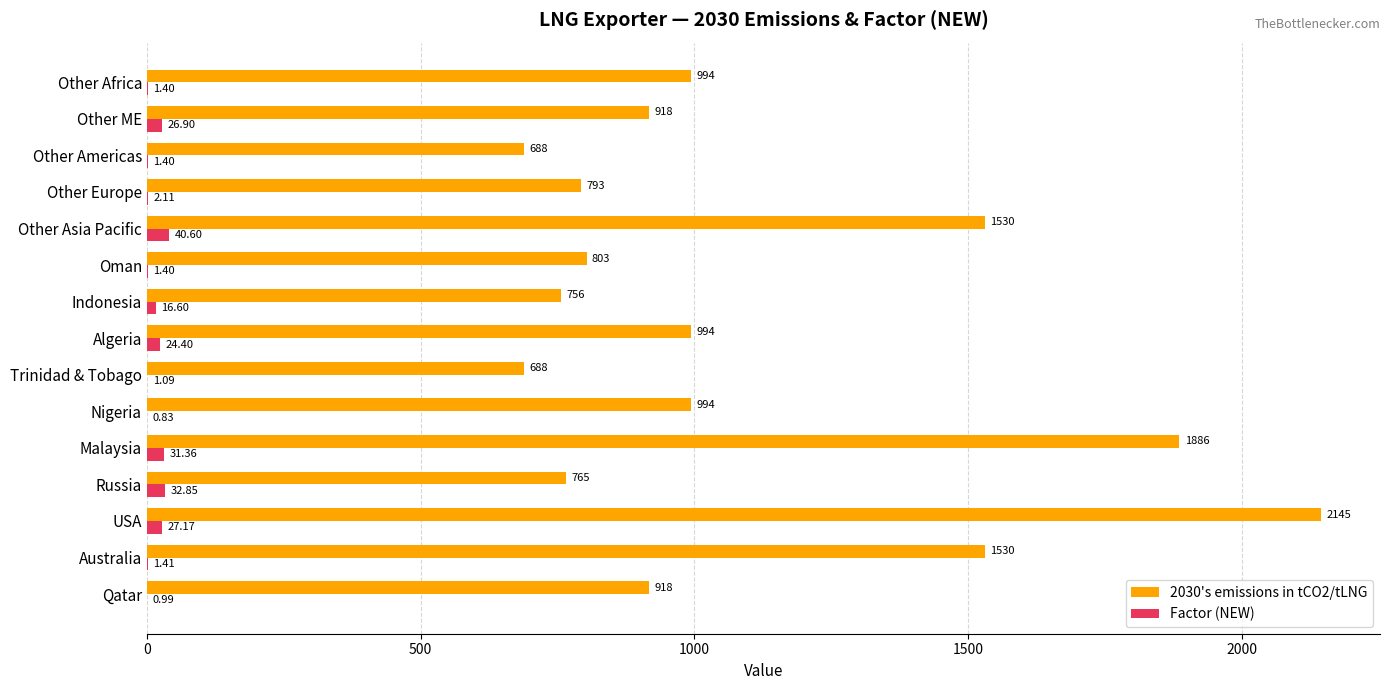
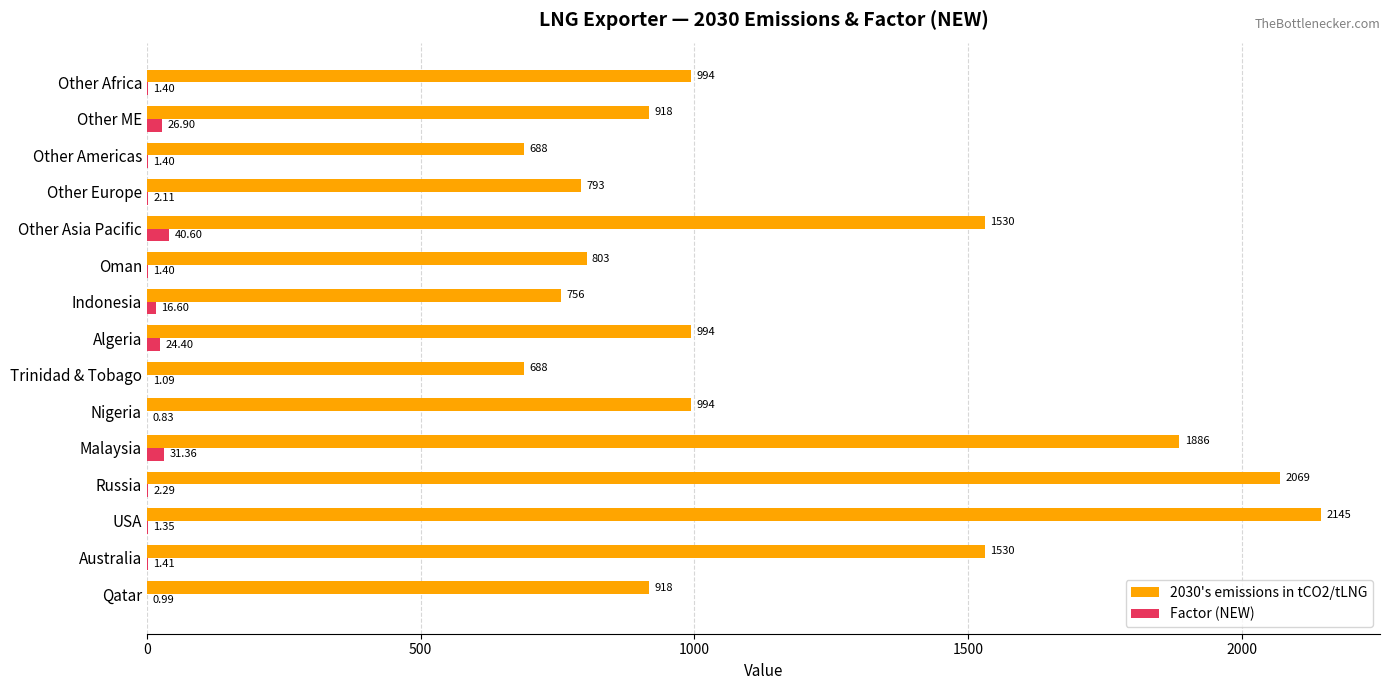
  {
    "2030's emissions in tCO2/tLNG": {
      "Other Africa": 994,
      "Other ME": 918,
      "Other Americas": 688,
      "Other Europe": 793,
      "Other Asia Pacific": 1530,
      "Oman": 803,
      "Indonesia": 756,
      "Algeria": 994,
      "Trinidad & Tobago": 688,
      "Nigeria": 994,
      "Malaysia": 1886,
-     "Russia": 765,
+     "Russia": 2069,
      "USA": 2145,
      "Australia": 1530,
      "Qatar": 918
    },
    "Factor (NEW)": {
      "Other Africa": 1.40,
      "Other ME": 26.90,
      "Other Americas": 1.40,
      "Other Europe": 2.11,
      "Other Asia Pacific": 40.60,
      "Oman": 1.40,
      "Indonesia": 16.60,
      "Algeria": 24.40,
      "Trinidad & Tobago": 1.09,
      "Nigeria": 0.83,
      "Malaysia": 31.36,
-     "Russia": 32.85,
-     "USA": 27.17,
+     "Russia": 2.29,
+     "USA": 1.35,
      "Australia": 1.41,
      "Qatar": 0.99
    }
  }
